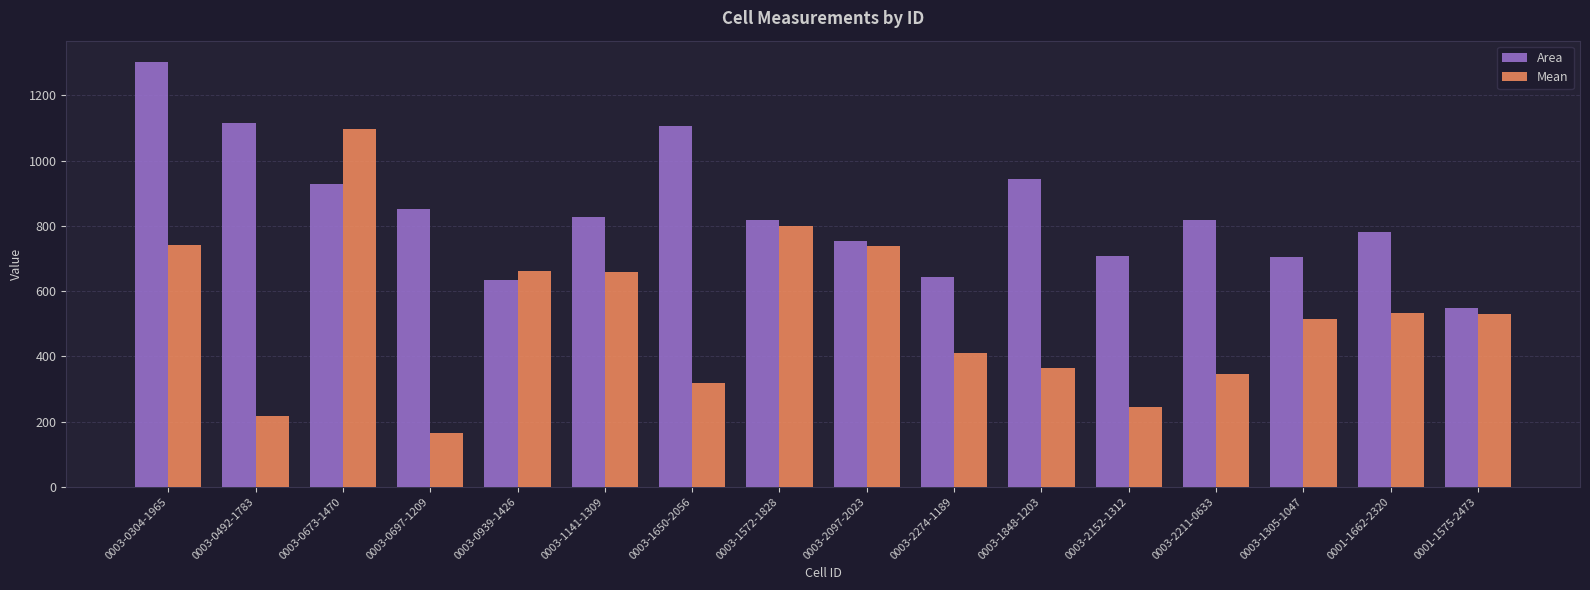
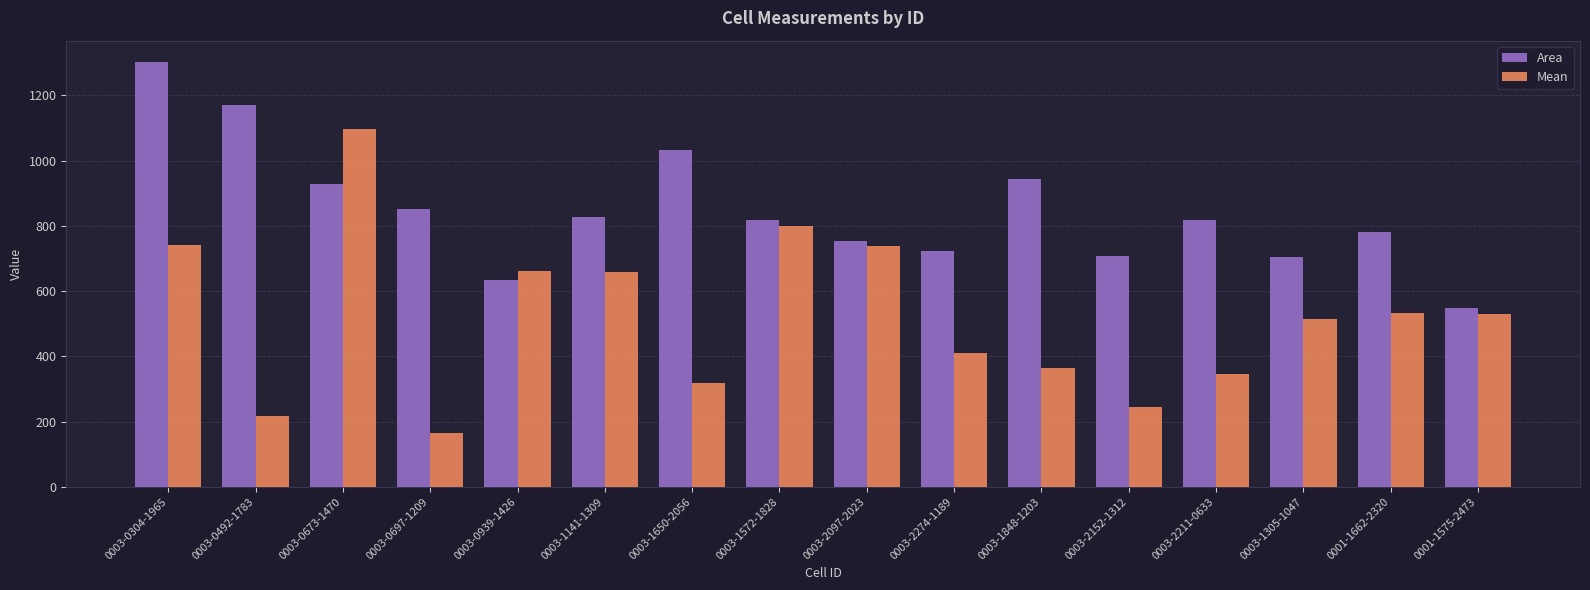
  {
    "Area": {
      "0003-0304-1965": 1300,
-     "0003-0492-1783": 1110,
+     "0003-0492-1783": 1170,
      "0003-0673-1470": 930,
      "0003-0697-1209": 850,
      "0003-0939-1426": 630,
      "0003-1141-1309": 830,
-     "0003-1650-2056": 1110,
+     "0003-1650-2056": 1030,
      "0003-1572-1828": 820,
      "0003-2097-2023": 750,
-     "0003-2274-1189": 640,
+     "0003-2274-1189": 720,
      "0003-1848-1203": 940,
      "0003-2152-1312": 710,
      "0003-2211-0633": 820,
      "0003-1305-1047": 710,
      "0001-1662-2320": 780,
      "0001-1575-2473": 550
    },
    "Mean": {
      "0003-0304-1965": 740,
      "0003-0492-1783": 220,
      "0003-0673-1470": 1100,
      "0003-0697-1209": 160,
      "0003-0939-1426": 660,
      "0003-1141-1309": 660,
      "0003-1650-2056": 320,
      "0003-1572-1828": 800,
      "0003-2097-2023": 740,
      "0003-2274-1189": 410,
      "0003-1848-1203": 360,
      "0003-2152-1312": 240,
      "0003-2211-0633": 340,
      "0003-1305-1047": 510,
      "0001-1662-2320": 530,
      "0001-1575-2473": 530
    }
  }
